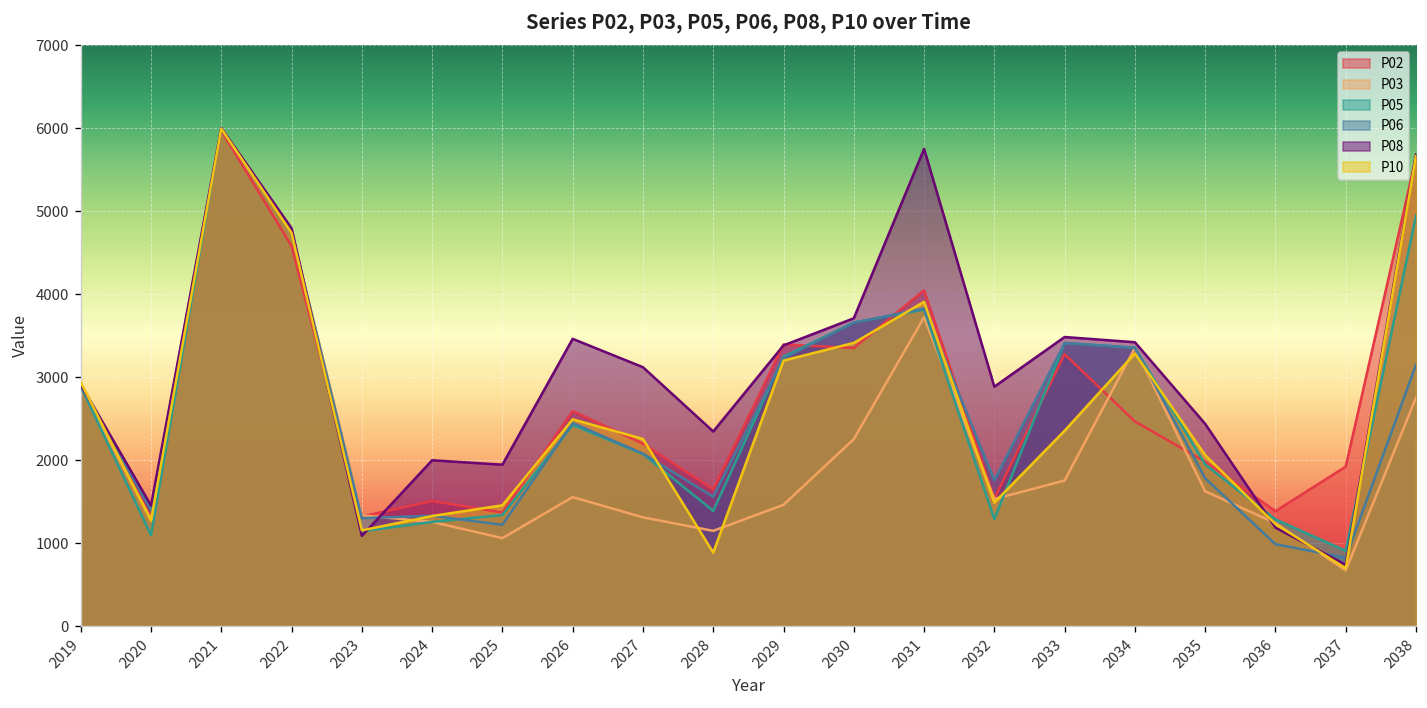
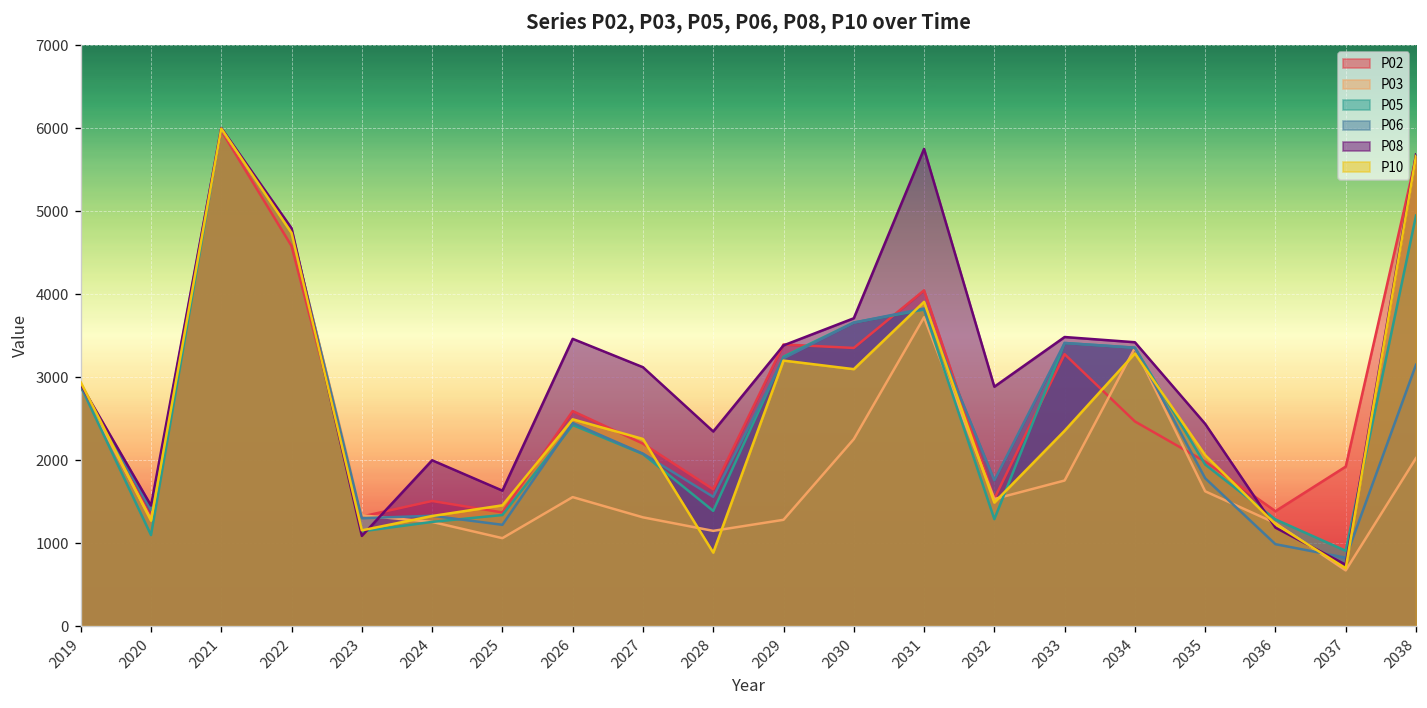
  {
    "P02": {
      "2022": 4600,
      "2024": 1500,
      "2026": 2600,
      "2027": 2200,
      "2028": 1600,
      "2030": 3400,
      "2031": 4000,
      "2033": 3300,
      "2034": 2500,
      "2036": 1400,
      "2037": 1900
    },
    "P03": {
      "2025": 1100,
      "2026": 1600,
      "2027": 1300,
      "2028": 1100,
-     "2029": 1500,
+     "2029": 1300,
      "2030": 2300,
      "2031": 3700,
      "2033": 1800,
      "2035": 1600,
-     "2038": 2800
+     "2038": 2000
    },
    "P08": {
      "2020": 1500,
      "2023": 1100,
      "2024": 2000,
-     "2025": 1900,
+     "2025": 1600,
      "2026": 3500,
      "2027": 3100,
      "2028": 2300,
      "2030": 3700,
      "2031": 5800,
      "2032": 2900,
      "2033": 3500,
      "2034": 3400,
      "2035": 2400,
      "2036": 1200,
      "2037": 700
    },
    "P10": {
      "2025": 1500,
      "2026": 2500,
      "2027": 2300,
      "2028": 900,
-     "2030": 3400,
+     "2030": 3100,
      "2031": 3900,
      "2032": 1500,
      "2033": 2400,
      "2034": 3300,
      "2035": 2100
    }
  }
